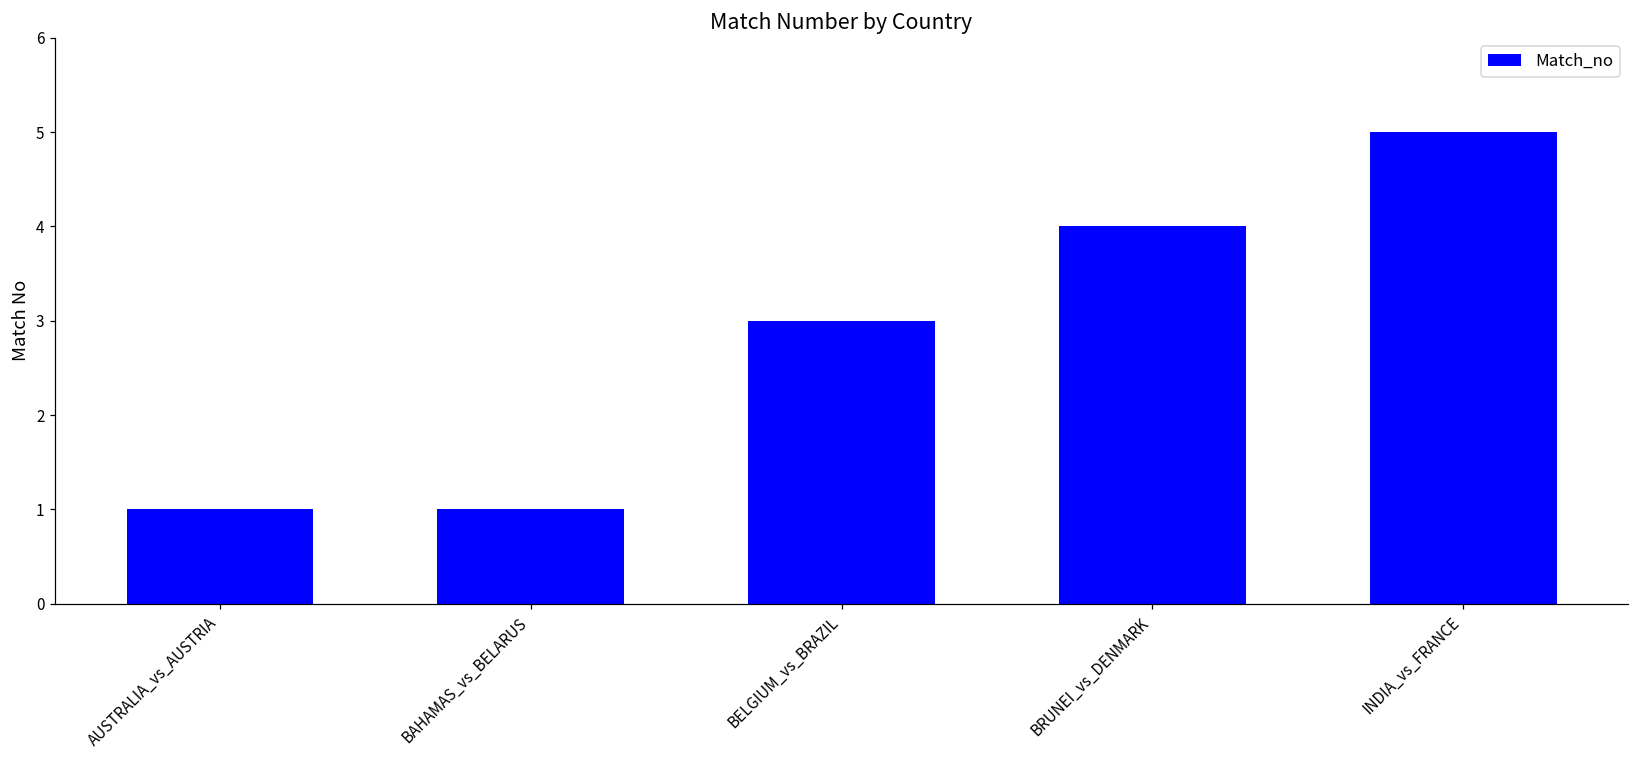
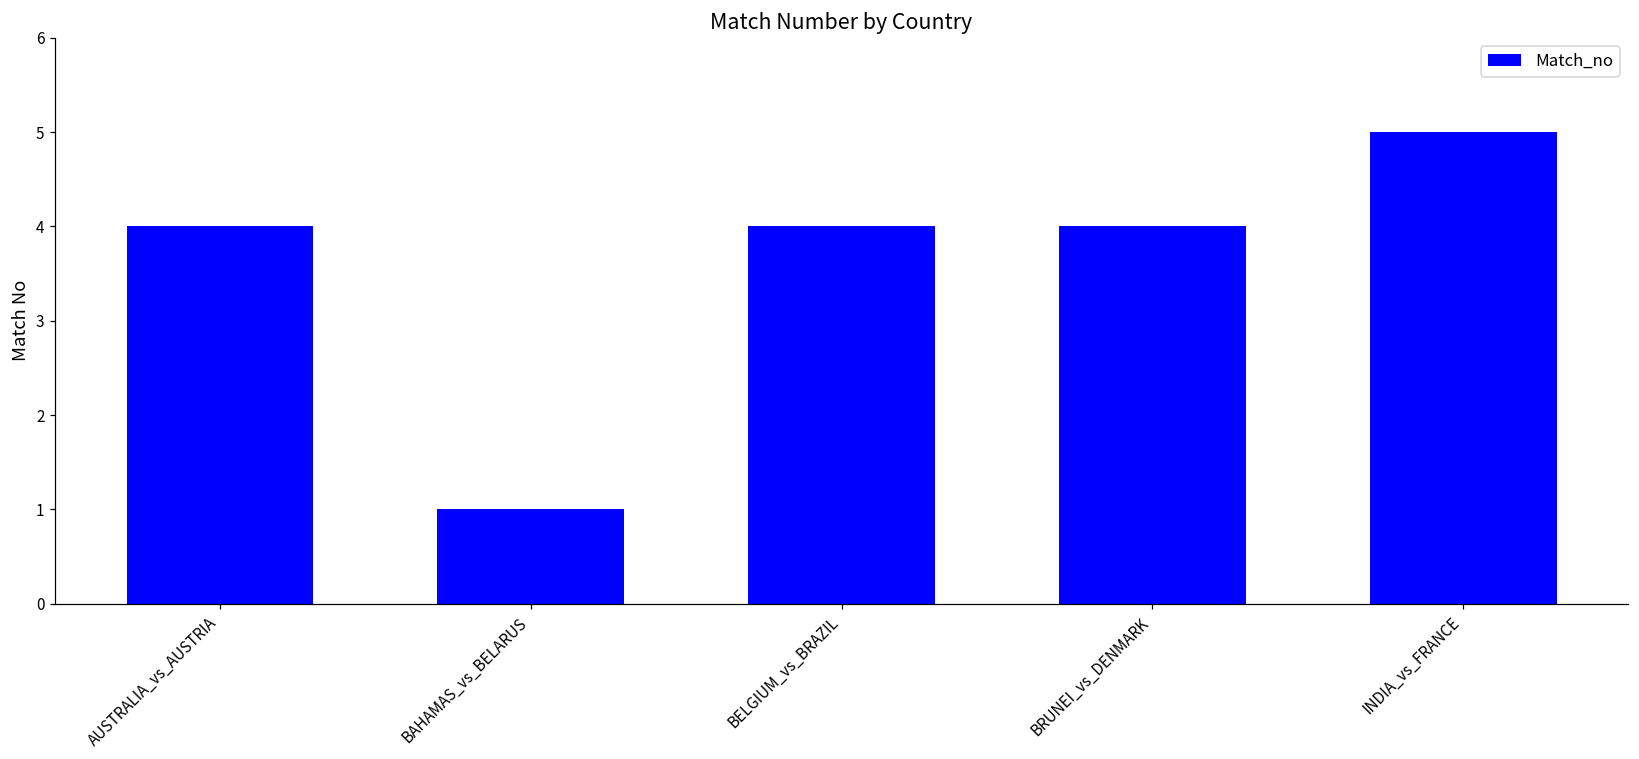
  {
-   "AUSTRALIA_vs_AUSTRIA": 1,
+   "AUSTRALIA_vs_AUSTRIA": 4,
    "BAHAMAS_vs_BELARUS": 1,
-   "BELGIUM_vs_BRAZIL": 3,
+   "BELGIUM_vs_BRAZIL": 4,
    "BRUNEI_vs_DENMARK": 4,
    "INDIA_vs_FRANCE": 5
  }
